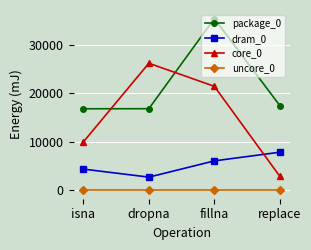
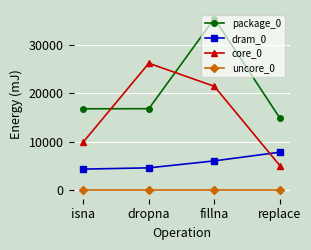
  {
    "package_0": {
      "isna": 17000,
      "dropna": 17000,
-     "replace": 17000
+     "replace": 15000
    },
    "dram_0": {
      "isna": 4000,
-     "dropna": 3000,
+     "dropna": 5000,
      "fillna": 6000,
      "replace": 8000
    },
    "core_0": {
      "isna": 10000,
      "dropna": 26000,
      "fillna": 21000,
-     "replace": 3000
+     "replace": 5000
    },
    "uncore_0": {
      "isna": 0,
      "dropna": 0,
      "fillna": 0,
      "replace": 0
    }
  }
